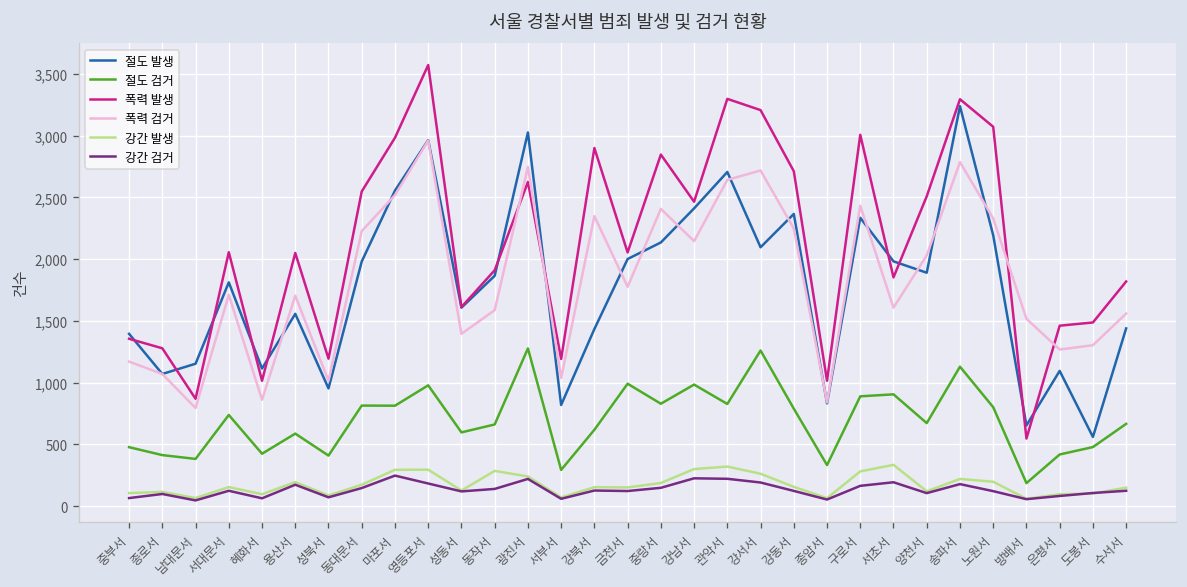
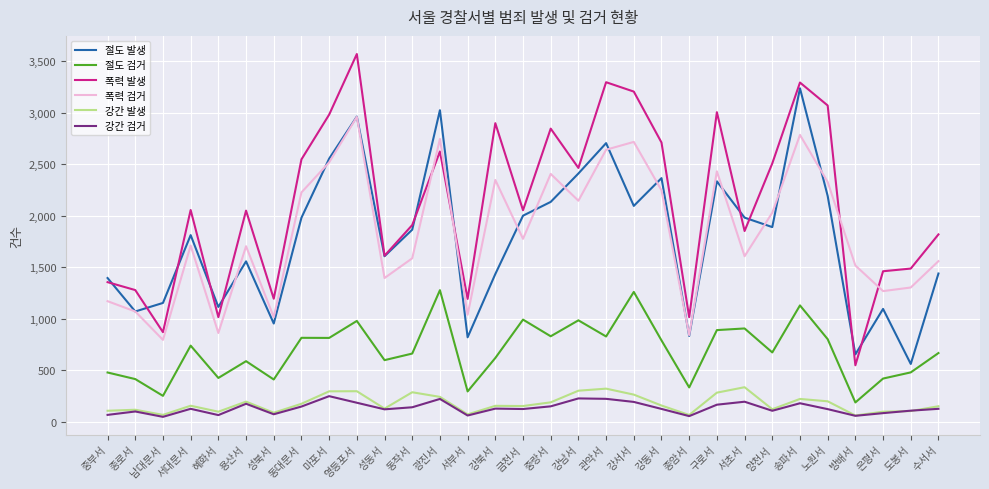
  {
    "절도 발생": {
      "중부서": "1,400",
      "남대문서": "1,150",
      "서대문서": "1,810",
      "혜화서": "1,110",
      "용산서": "1,560",
      "성북서": "950",
      "동대문서": "1,980",
      "마포서": "2,560",
      "동작서": "1,870",
      "광진서": "3,030",
      "서부서": "820",
      "강북서": "1,430",
      "금천서": "2,000",
      "중랑서": "2,140",
      "강남서": "2,410",
      "관악서": "2,710",
      "강서서": "2,100",
      "강동서": "2,370",
      "구로서": "2,340",
      "서초서": "1,980",
      "양천서": "1,890",
      "송파서": "3,240",
      "노원서": "2,190",
      "방배서": "650",
      "은평서": "1,100",
      "도봉서": "560",
      "수서서": "1,440"
    },
    "절도 검거": {
      "중부서": "480",
      "종로서": "410",
-     "남대문서": "380",
+     "남대문서": "250",
      "서대문서": "740",
      "혜화서": "420",
      "용산서": "590",
      "성북서": "410",
      "동대문서": "810",
      "마포서": "810",
      "영등포서": "980",
      "성동서": "600",
      "동작서": "660",
      "광진서": "1,280",
      "서부서": "290",
      "강북서": "620",
      "금천서": "990",
      "중랑서": "830",
      "강남서": "980",
      "관악서": "830",
      "강서서": "1,260",
      "강동서": "790",
      "종암서": "330",
      "구로서": "890",
      "서초서": "910",
      "양천서": "670",
      "송파서": "1,130",
      "노원서": "800",
      "방배서": "190",
      "은평서": "420",
      "도봉서": "480",
      "수서서": "670"
    },
    "폭력 발생": {
      "중부서": "1,360",
      "종로서": "1,280",
      "남대문서": "870",
      "서대문서": "2,060",
      "혜화서": "1,020",
      "용산서": "2,050",
      "성북서": "1,190",
      "동대문서": "2,550",
      "마포서": "2,980",
      "영등포서": "3,570",
      "동작서": "1,910",
      "광진서": "2,630",
      "서부서": "1,190",
      "강북서": "2,900",
      "금천서": "2,050",
      "중랑서": "2,850",
      "강남서": "2,470",
      "관악서": "3,300",
      "강서서": "3,210",
      "강동서": "2,710",
      "종암서": "1,020",
      "구로서": "3,010",
      "서초서": "1,850",
      "양천서": "2,510",
      "송파서": "3,300",
      "노원서": "3,070",
      "방배서": "550",
      "은평서": "1,460",
      "도봉서": "1,490",
      "수서서": "1,820"
    },
    "폭력 검거": {
      "중부서": "1,170",
      "남대문서": "790",
      "서대문서": "1,710",
      "혜화서": "860",
      "용산서": "1,700",
      "성북서": "1,020",
      "동대문서": "2,230",
      "마포서": "2,520",
      "성동서": "1,400",
      "동작서": "1,590",
      "광진서": "2,750",
      "서부서": "1,040",
      "강북서": "2,350",
      "금천서": "1,780",
      "중랑서": "2,410",
      "강남서": "2,150",
      "관악서": "2,640",
      "강서서": "2,720",
      "강동서": "2,250",
      "구로서": "2,430",
      "서초서": "1,610",
      "양천서": "2,030",
      "송파서": "2,790",
      "노원서": "2,330",
      "방배서": "1,520",
      "은평서": "1,270",
      "도봉서": "1,300",
      "수서서": "1,560"
    },
    "강간 발생": {
      "중부서": "110",
      "서대문서": "150",
      "혜화서": "100",
      "동대문서": "170",
      "마포서": "290",
      "영등포서": "300",
      "동작서": "290",
      "강북서": "150",
      "금천서": "150",
      "중랑서": "190",
      "강남서": "300",
      "관악서": "320",
      "강서서": "260",
      "강동서": "160",
      "구로서": "280",
      "서초서": "330",
      "송파서": "220",
      "노원서": "200",
      "수서서": "150"
    },
    "강간 검거": {
      "중부서": "70",
      "서대문서": "120",
      "혜화서": "60",
      "동대문서": "150",
      "마포서": "250",
      "영등포서": "180",
      "동작서": "140",
      "강북서": "130",
      "금천서": "120",
      "중랑서": "150",
      "강남서": "230",
      "관악서": "220",
      "강서서": "190",
      "강동서": "120",
      "구로서": "160",
      "서초서": "190",
      "송파서": "180",
      "노원서": "120",
      "수서서": "120"
    }
  }
